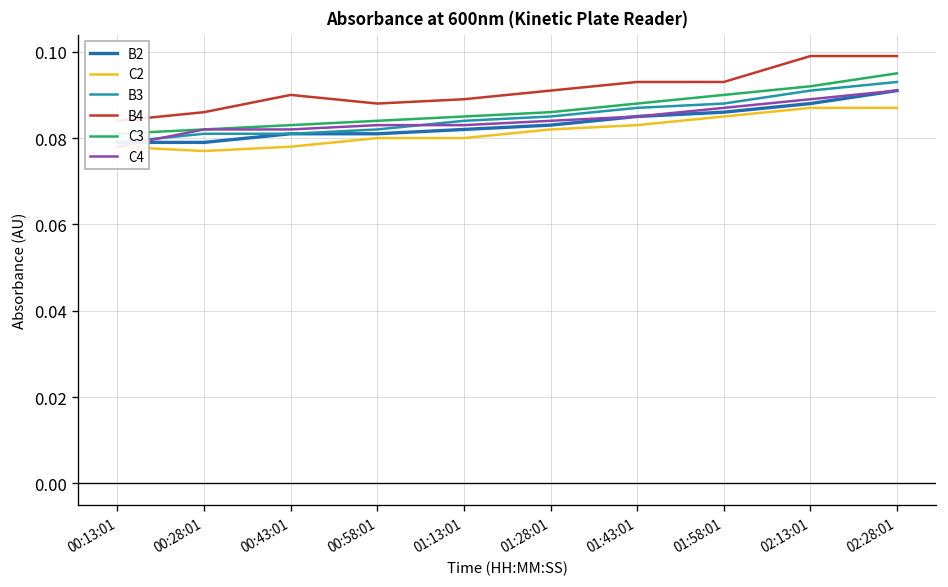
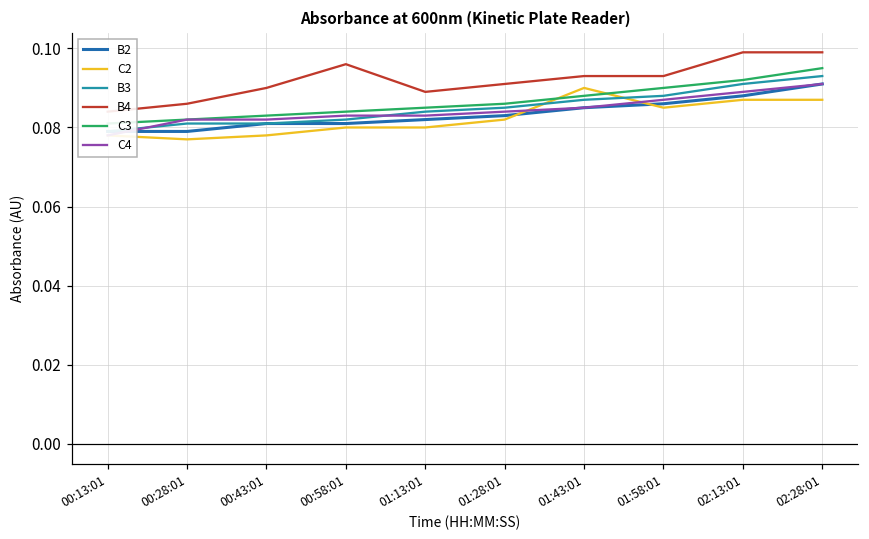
  {
    "C2": {
      "00:28:01": 0.077,
      "00:43:01": 0.078,
      "00:58:01": 0.080,
      "01:13:01": 0.080,
      "01:28:01": 0.082,
-     "01:43:01": 0.083,
+     "01:43:01": 0.090,
      "01:58:01": 0.085,
      "02:13:01": 0.087,
      "02:28:01": 0.087
    },
    "B4": {
      "00:28:01": 0.086,
      "00:43:01": 0.090,
-     "00:58:01": 0.088,
+     "00:58:01": 0.096,
      "01:13:01": 0.089,
      "01:28:01": 0.091,
      "01:43:01": 0.093,
      "01:58:01": 0.093,
      "02:13:01": 0.099,
      "02:28:01": 0.099
    },
    "C3": {
      "00:43:01": 0.083,
      "00:58:01": 0.084,
      "01:13:01": 0.085,
      "01:28:01": 0.086,
      "01:43:01": 0.088,
      "01:58:01": 0.090,
      "02:13:01": 0.092,
      "02:28:01": 0.095
    },
    "C4": {
      "00:43:01": 0.082,
      "00:58:01": 0.083,
      "01:13:01": 0.083,
      "01:28:01": 0.084,
      "01:58:01": 0.087,
      "02:13:01": 0.089
    }
  }
